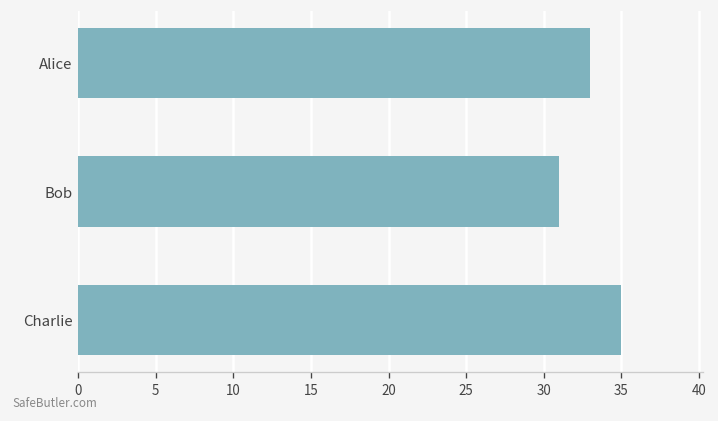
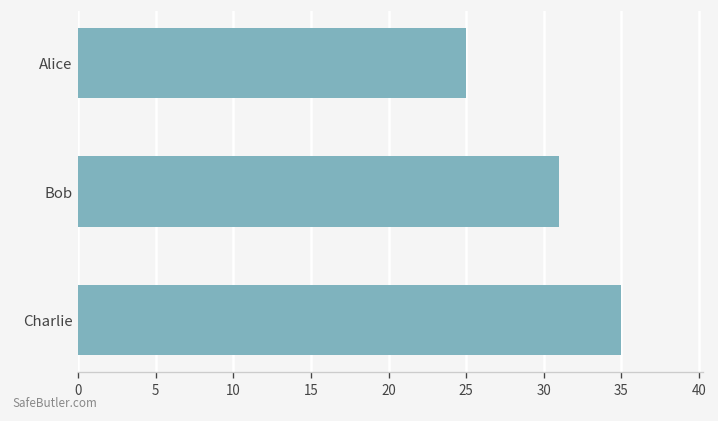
  {
-   "Alice": 33,
+   "Alice": 25,
    "Bob": 31,
    "Charlie": 35
  }
